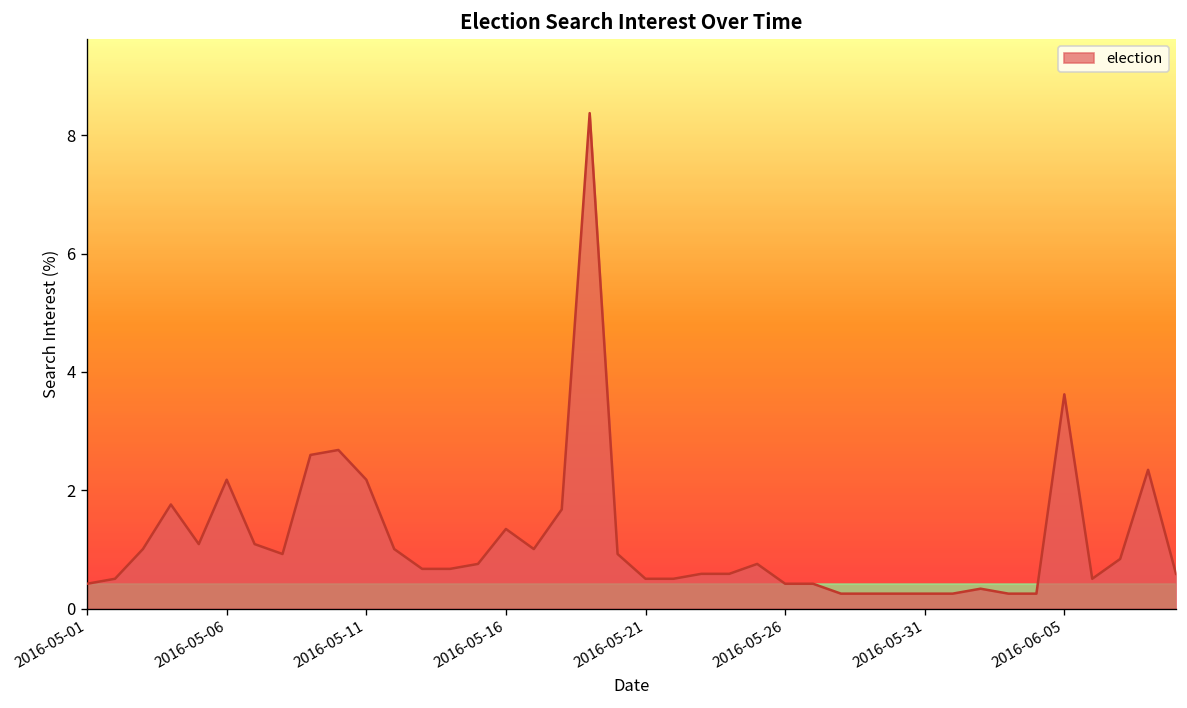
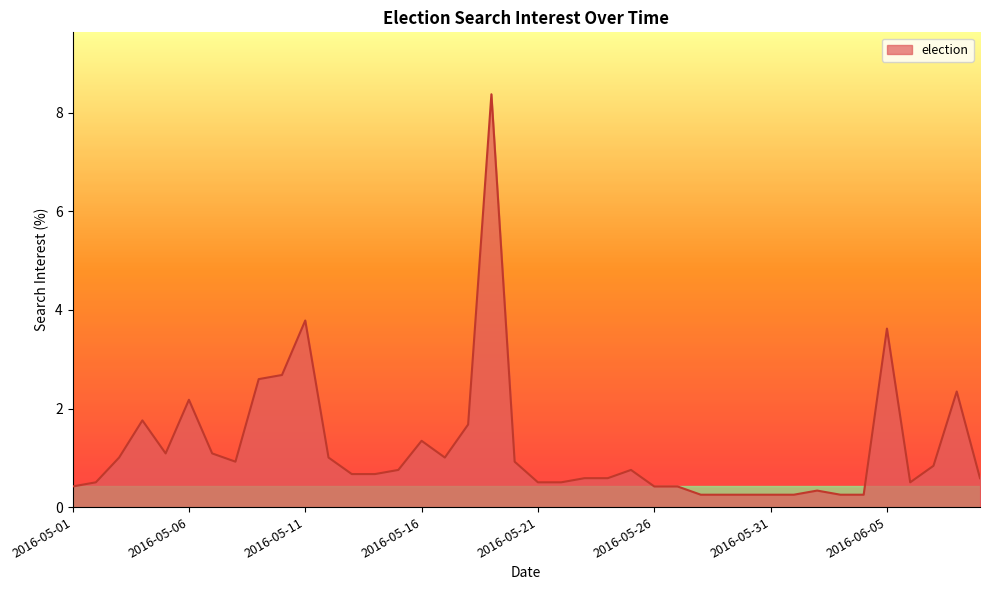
  {
    "2016-05-06": 2.2,
-   "2016-05-11": 2.2,
+   "2016-05-11": 3.8,
    "2016-05-16": 1.3,
    "2016-05-21": 0.5,
    "2016-06-05": 3.6
  }
